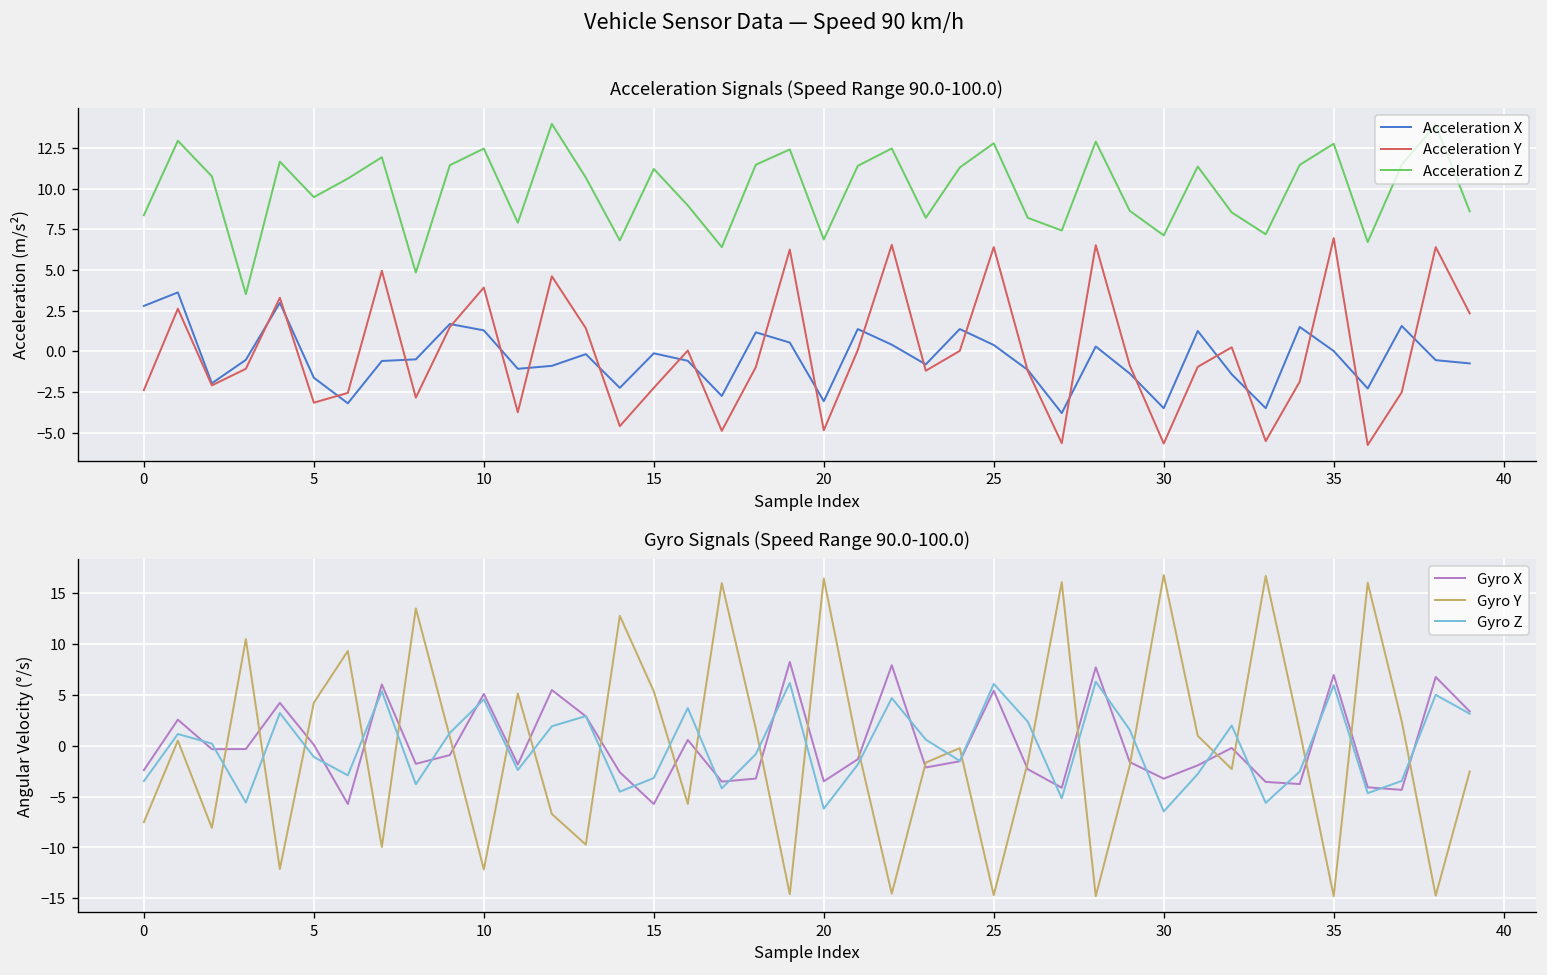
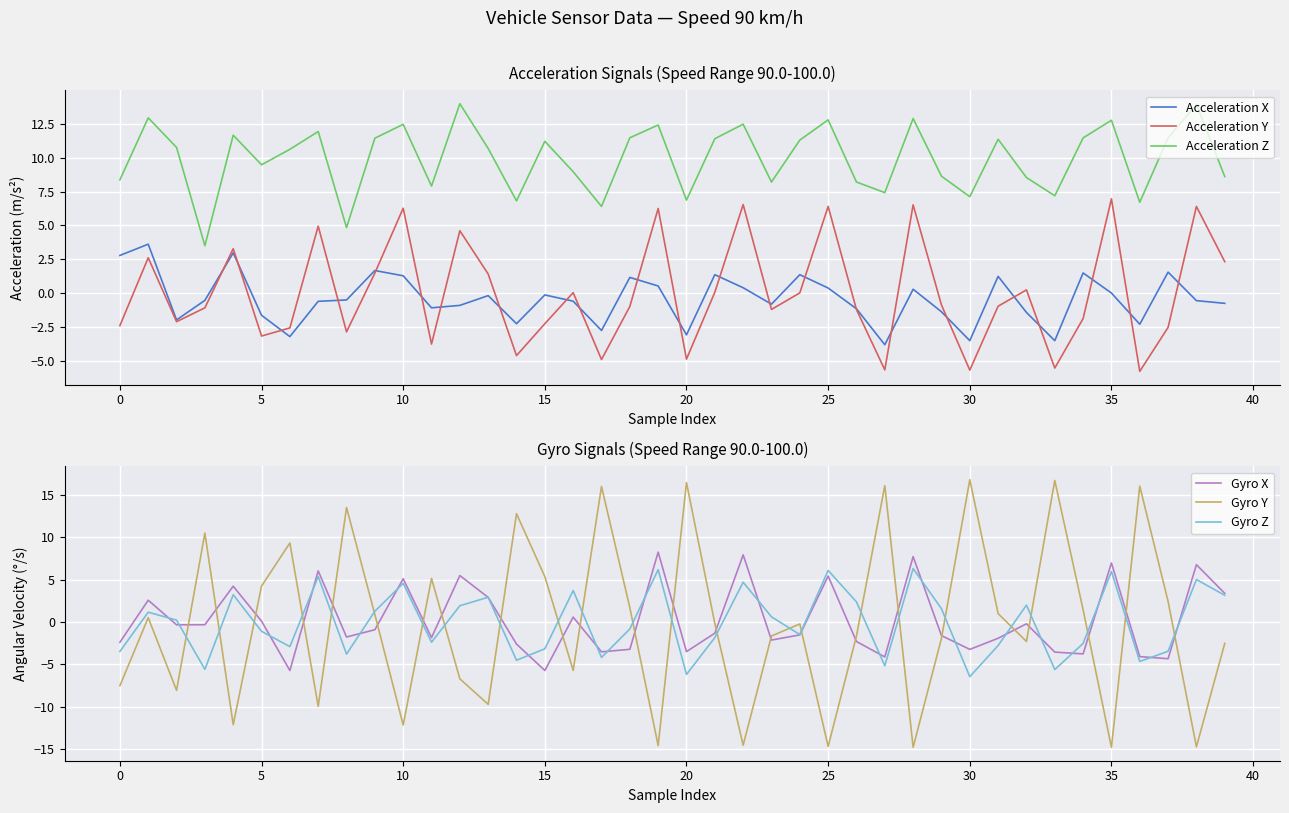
  {
    "Acceleration Signals (Speed Range 90.0-100.0)": {
      "Acceleration X": {
        "0": 2.8,
        "5": -1.6,
        "10": 1.3,
        "15": -0.1,
        "20": -3.1,
        "25": 0.4,
        "30": -3.5,
        "35": 0.0
      },
      "Acceleration Y": {
        "0": -2.4,
        "5": -3.2,
-       "10": 3.9,
+       "10": 6.3,
        "15": -2.2,
        "20": -4.9,
        "25": 6.4,
        "30": -5.7,
        "35": 7.0
      },
      "Acceleration Z": {
        "0": 8.4,
        "5": 9.5,
        "10": 12.5,
        "15": 11.2,
        "20": 6.9,
        "25": 12.8,
        "30": 7.1,
        "35": 12.8
      }
    },
    "Gyro Signals (Speed Range 90.0-100.0)": {
      "Gyro X": {
        "0": -2,
        "5": 0,
        "10": 5,
        "15": -6,
        "20": -4,
        "25": 5,
        "30": -3,
        "35": 7
      },
      "Gyro Y": {
        "0": -8,
        "5": 4,
        "10": -12,
        "15": 5,
        "20": 16,
        "25": -15,
        "30": 17,
        "35": -15
      },
      "Gyro Z": {
        "0": -3,
        "5": -1,
        "10": 5,
        "15": -3,
        "20": -6,
        "25": 6,
        "30": -6,
        "35": 6
      }
    }
  }
